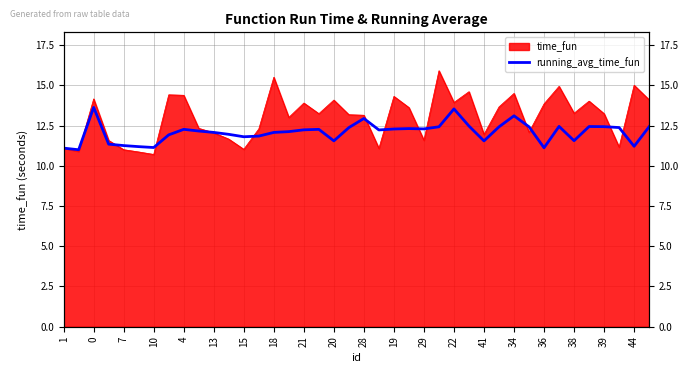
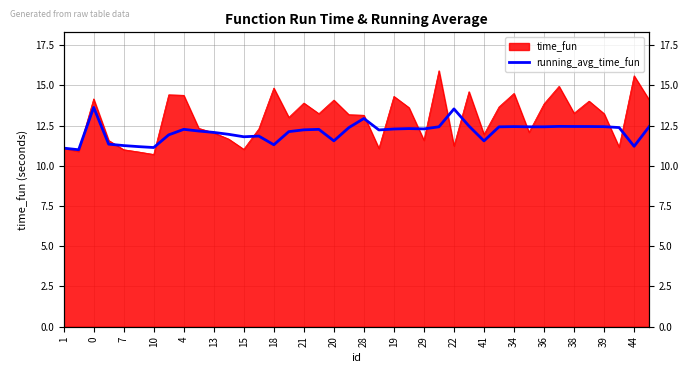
  {
    "time_fun": {
      "0": 14.2,
      "10": 10.7,
      "4": 14.4,
-     "18": 15.5,
+     "18": 14.8,
      "20": 14.1,
      "28": 13.1,
-     "22": 13.9,
+     "22": 11.2,
      "41": 11.9,
      "34": 14.5,
      "36": 13.8,
      "38": 13.3,
-     "44": 15.0
+     "44": 15.6
    },
    "running_avg_time_fun": {
      "0": 13.6,
      "10": 11.1,
      "4": 12.3,
-     "18": 12.1,
+     "18": 11.3,
      "20": 11.5,
      "28": 12.9,
      "22": 13.5,
      "41": 11.5,
-     "34": 13.1,
-     "36": 11.1,
-     "38": 11.6,
+     "34": 12.4,
+     "36": 12.4,
+     "38": 12.4,
      "44": 11.2
    }
  }
